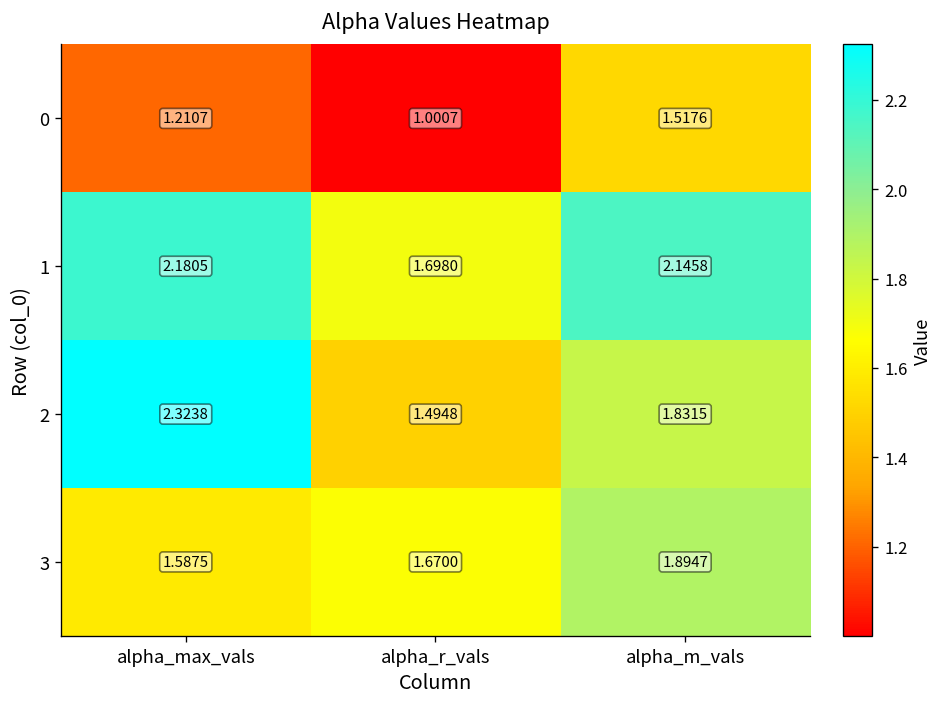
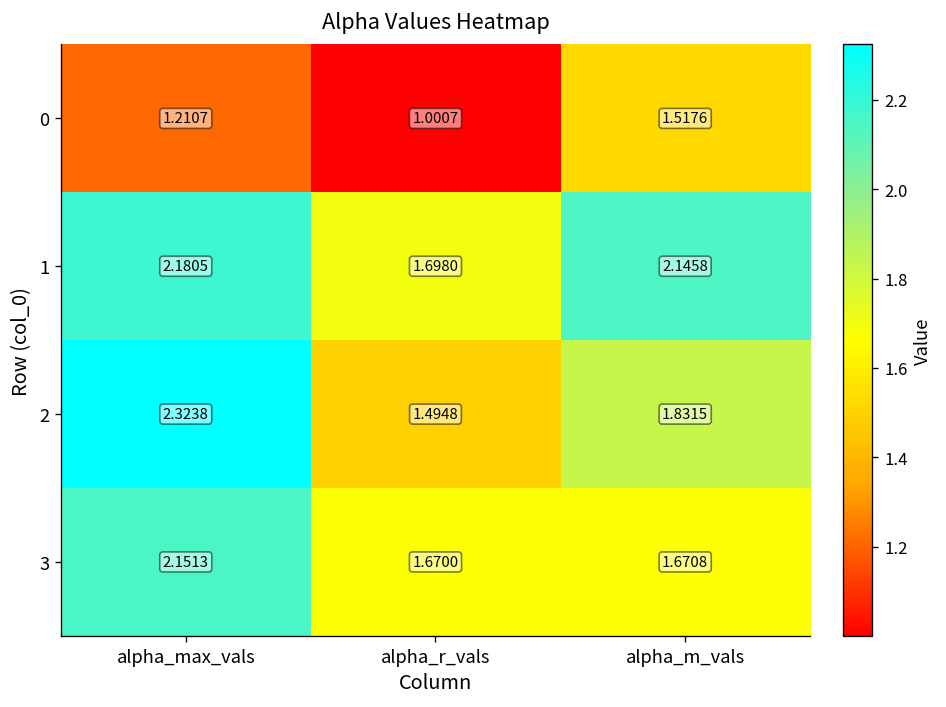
  {
    "3": {
-     "alpha_max_vals": 1.5875,
-     "alpha_m_vals": 1.8947
+     "alpha_max_vals": 2.1513,
+     "alpha_m_vals": 1.6708
    }
  }
